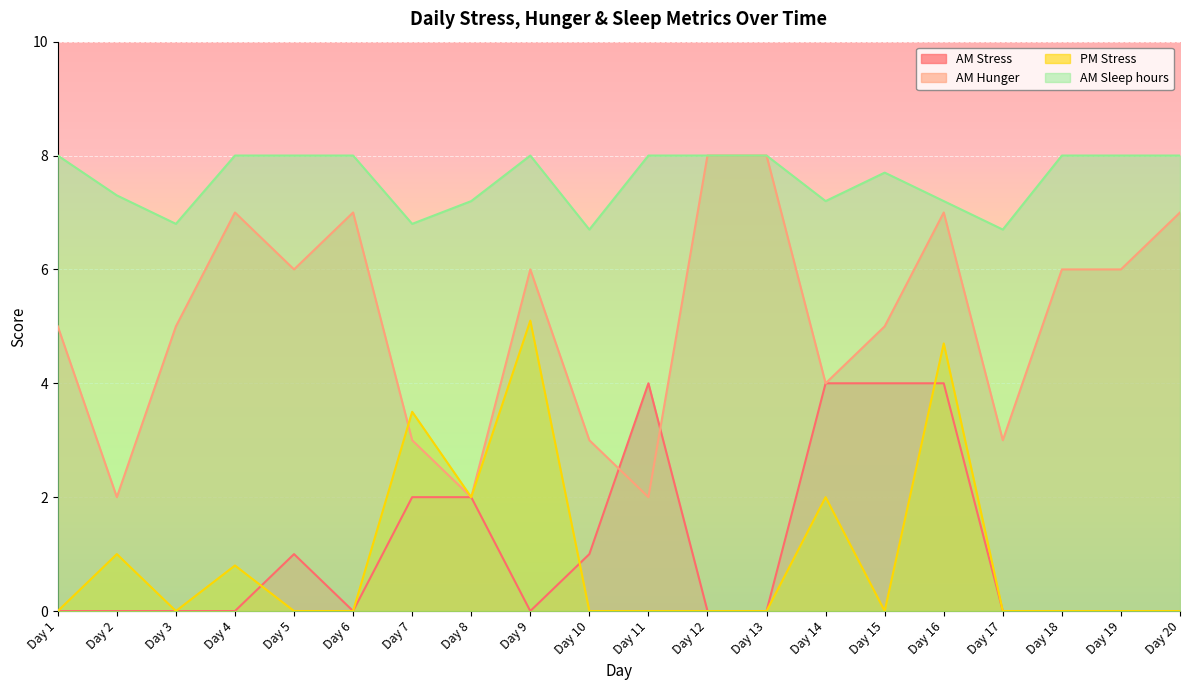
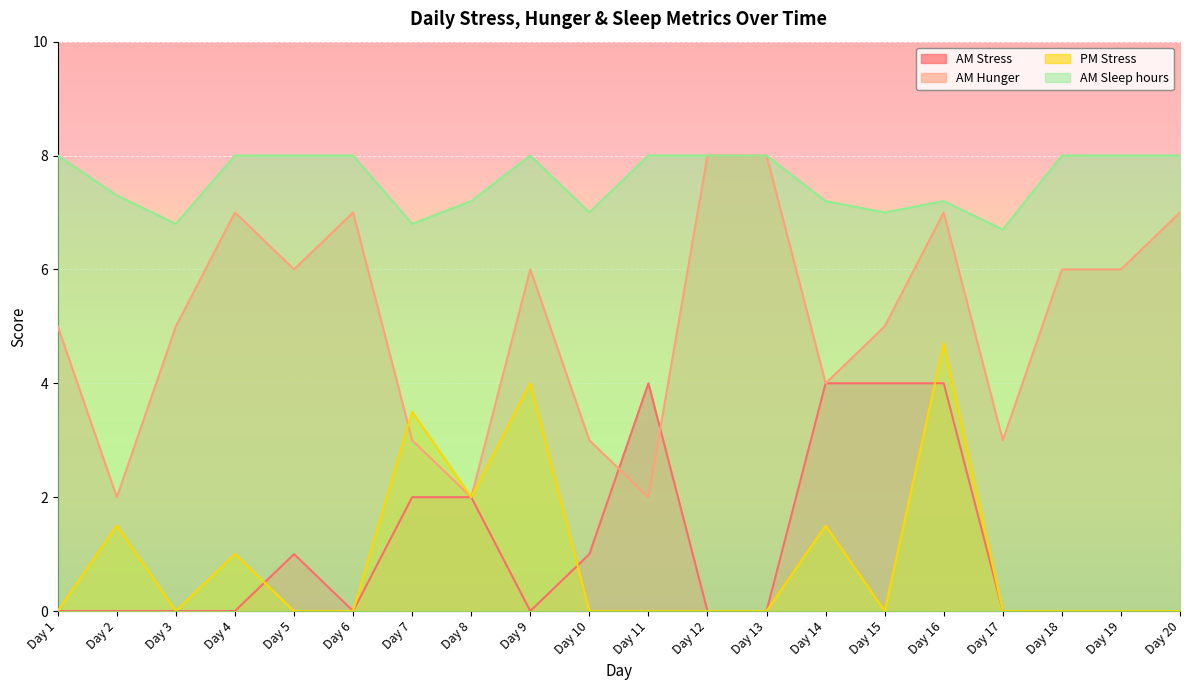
  {
    "PM Stress": {
-     "Day 2": 1.0,
-     "Day 4": 0.8,
+     "Day 2": 1.5,
+     "Day 4": 1.0,
      "Day 5": 0.0,
      "Day 7": 3.5,
-     "Day 9": 5.1,
+     "Day 9": 4.0,
      "Day 10": 0.0,
      "Day 11": 0.0,
-     "Day 14": 2.0,
+     "Day 14": 1.5,
      "Day 15": 0.0,
      "Day 16": 4.7
    },
    "AM Sleep hours": {
      "Day 1": 8.0,
      "Day 2": 7.3,
      "Day 3": 6.8,
      "Day 4": 8.0,
      "Day 5": 8.0,
      "Day 6": 8.0,
      "Day 7": 6.8,
      "Day 8": 7.2,
      "Day 9": 8.0,
-     "Day 10": 6.7,
+     "Day 10": 7.0,
      "Day 11": 8.0,
      "Day 14": 7.2,
-     "Day 15": 7.7,
+     "Day 15": 7.0,
      "Day 16": 7.2,
      "Day 17": 6.7,
      "Day 18": 8.0,
      "Day 19": 8.0,
      "Day 20": 8.0
    }
  }
